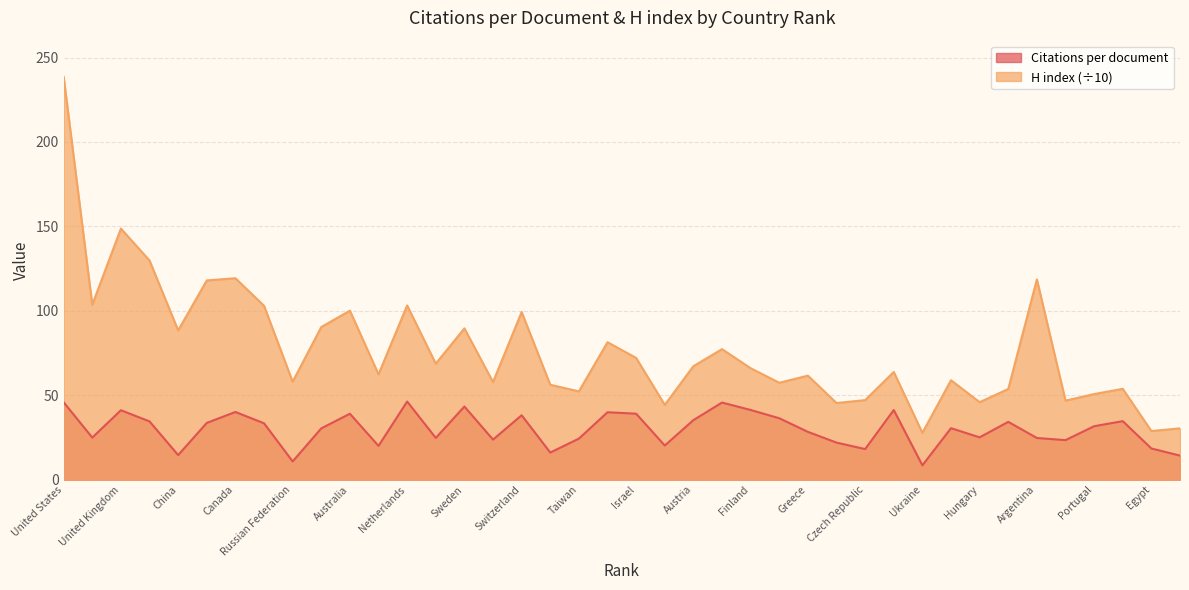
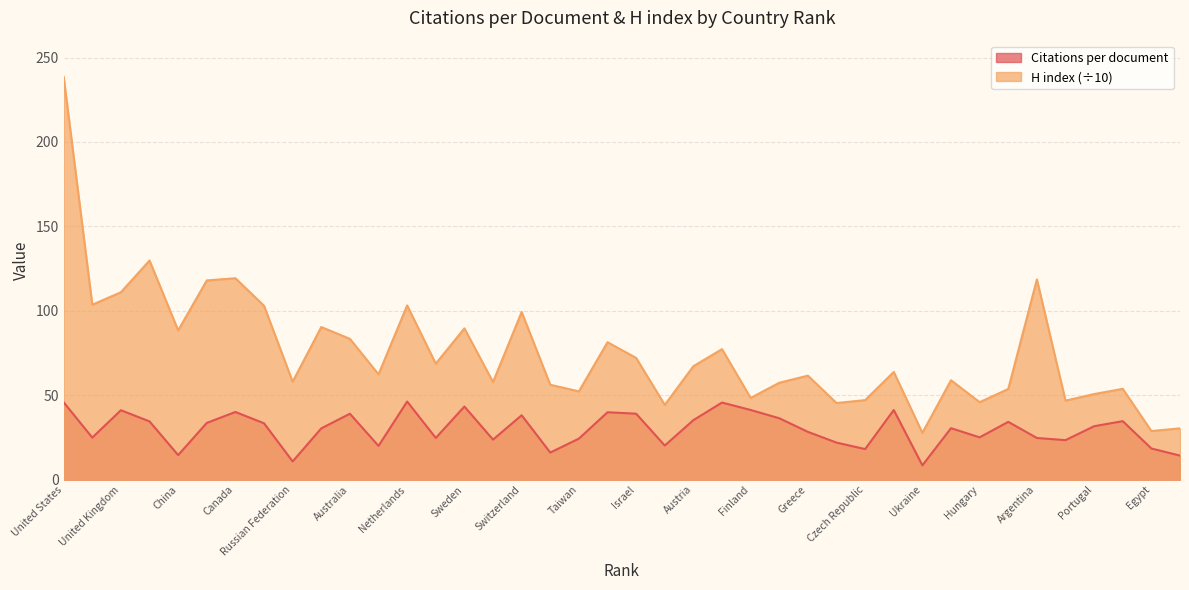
  {
    "Citations per document": {
      "United States": 46,
      "United Kingdom": 41,
      "China": 15,
      "Canada": 40,
      "Russian Federation": 11,
      "Australia": 39,
      "Netherlands": 46,
      "Sweden": 43,
      "Switzerland": 38,
      "Taiwan": 24,
      "Israel": 39,
      "Austria": 35,
      "Finland": 41,
      "Greece": 28,
      "Czech Republic": 18,
      "Ukraine": 8,
      "Hungary": 25,
      "Argentina": 25,
      "Portugal": 32,
      "Egypt": 18
    },
    "H index (÷10)": {
      "United States": 239,
-     "United Kingdom": 149,
+     "United Kingdom": 111,
      "China": 88,
      "Canada": 119,
      "Russian Federation": 58,
-     "Australia": 100,
+     "Australia": 83,
      "Netherlands": 103,
      "Sweden": 90,
      "Switzerland": 99,
      "Taiwan": 52,
      "Israel": 72,
      "Austria": 67,
-     "Finland": 66,
+     "Finland": 48,
      "Greece": 62,
      "Czech Republic": 47,
      "Ukraine": 28,
      "Hungary": 46,
      "Argentina": 119,
      "Portugal": 51,
      "Egypt": 29
    }
  }
